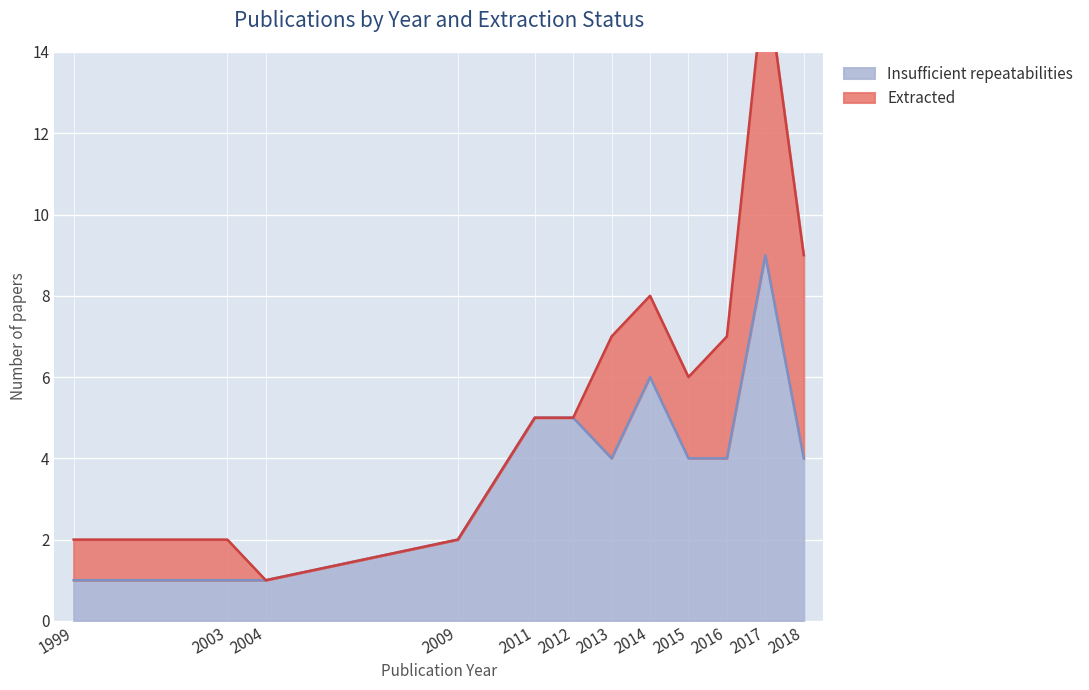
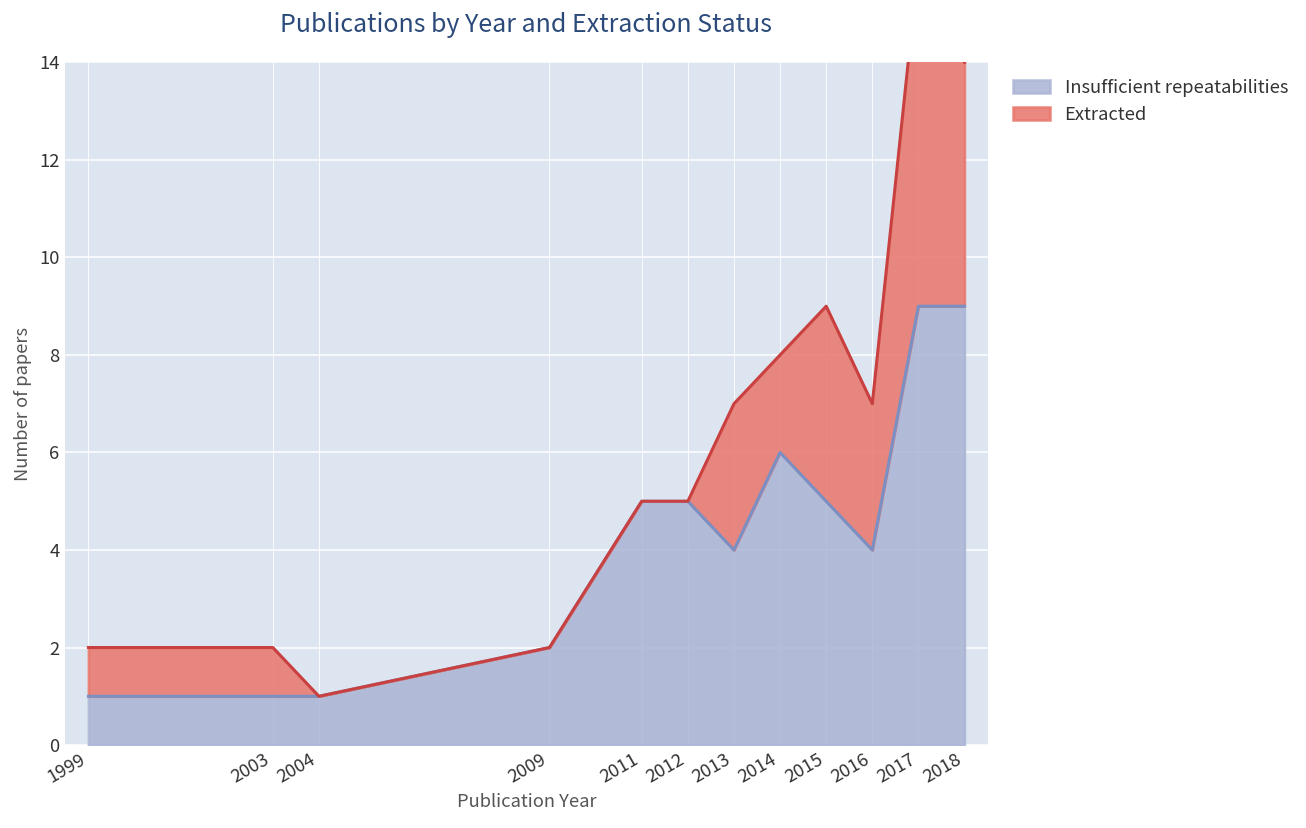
  {
    "Insufficient repeatabilities": {
      "1999": 1,
      "2003": 1,
      "2013": 4,
      "2014": 6,
-     "2015": 4,
+     "2015": 5,
      "2016": 4,
      "2017": 9,
-     "2018": 4
+     "2018": 9
    },
    "Extracted": {
      "1999": 1,
      "2003": 1,
      "2013": 3,
      "2014": 2,
-     "2015": 2,
+     "2015": 4,
      "2016": 3,
      "2018": 5
    }
  }
